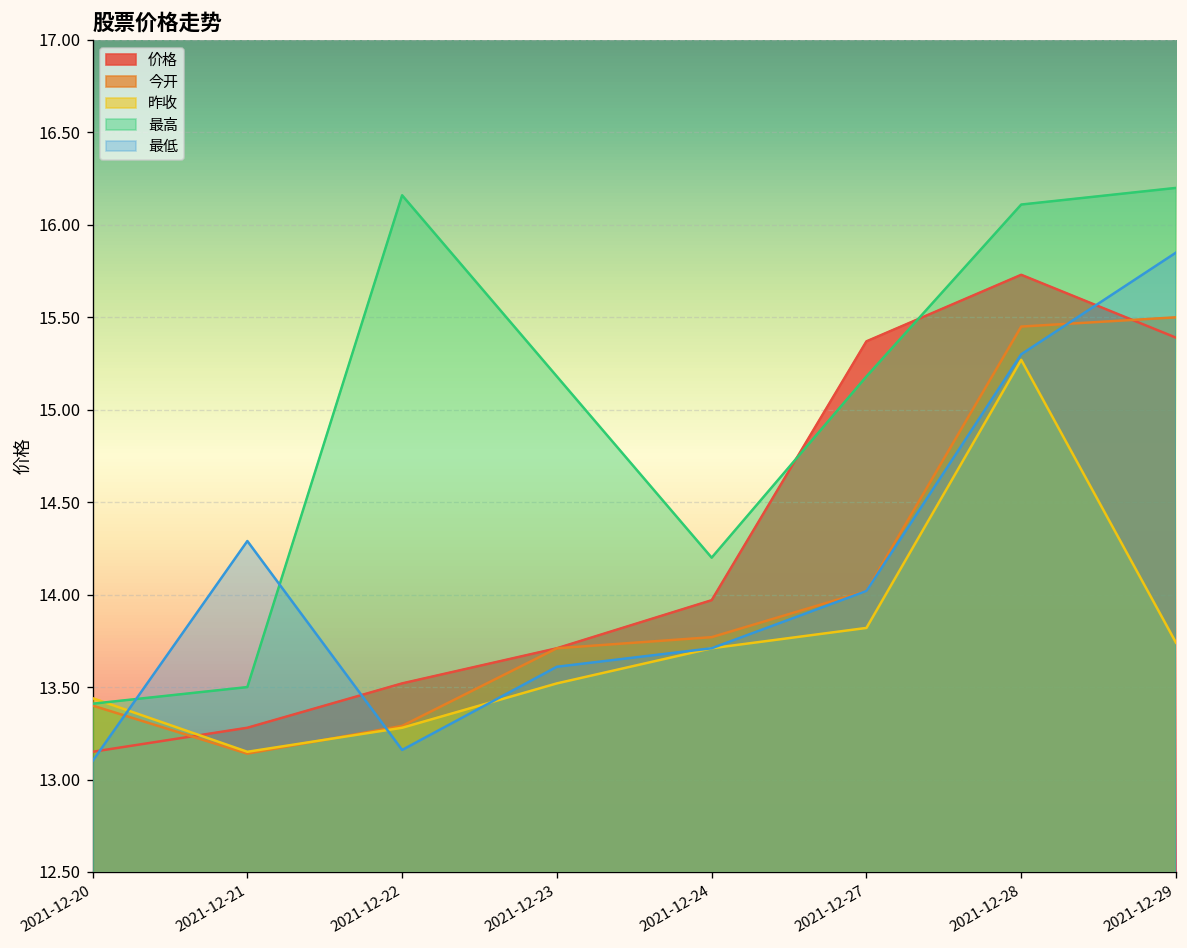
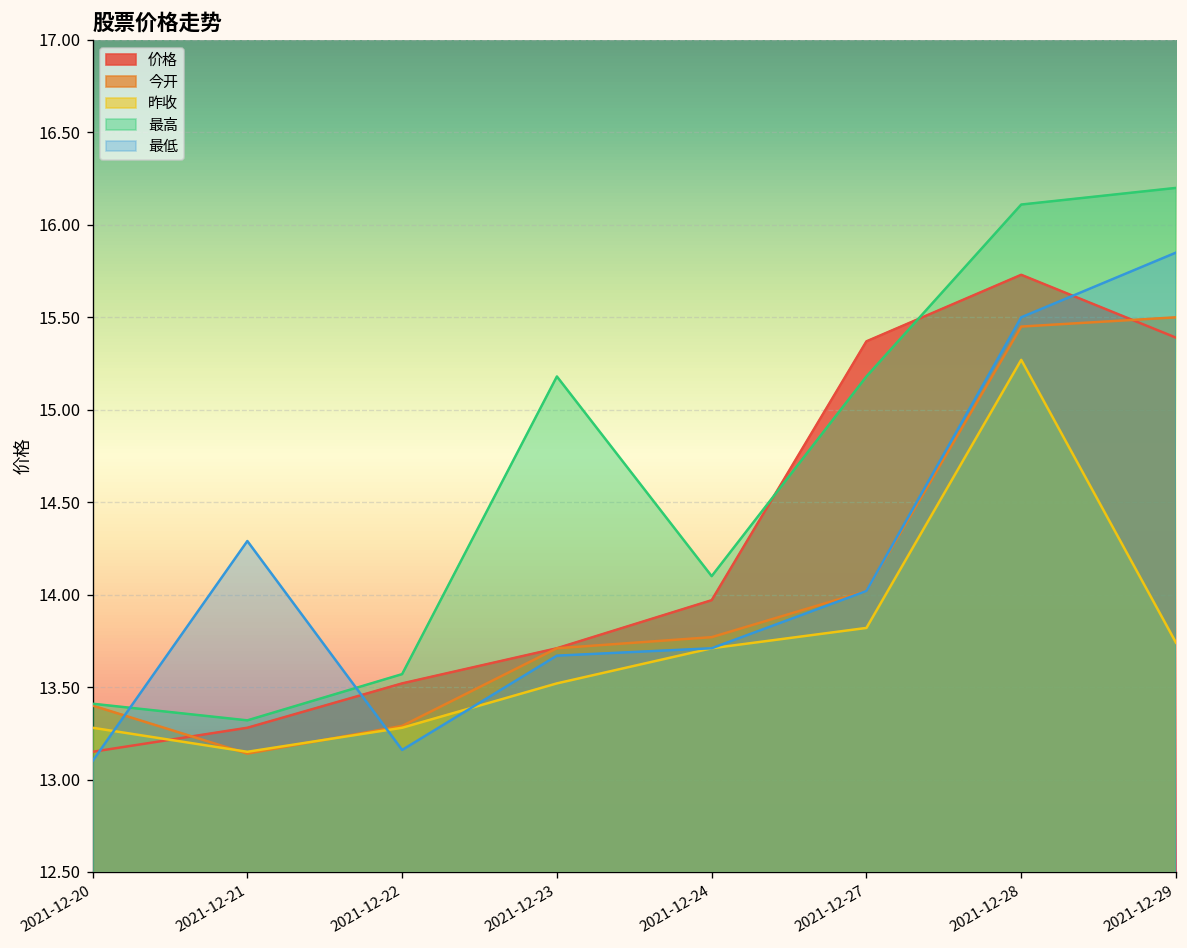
  {
    "昨收": {
-     "2021-12-20": 13.44,
+     "2021-12-20": 13.28,
      "2021-12-23": 13.52,
      "2021-12-27": 13.82,
      "2021-12-28": 15.27,
      "2021-12-29": 13.74
    },
    "最高": {
-     "2021-12-21": 13.50,
-     "2021-12-22": 16.16,
+     "2021-12-21": 13.32,
+     "2021-12-22": 13.57,
      "2021-12-23": 15.18,
-     "2021-12-24": 14.2,
+     "2021-12-24": 14.1,
      "2021-12-27": 15.18,
      "2021-12-28": 16.11,
      "2021-12-29": 16.20
    },
    "最低": {
      "2021-12-20": 13.10,
      "2021-12-21": 14.29,
      "2021-12-22": 13.16,
-     "2021-12-23": 13.61,
-     "2021-12-28": 15.3,
+     "2021-12-23": 13.67,
+     "2021-12-28": 15.5,
      "2021-12-29": 15.85
    }
  }
